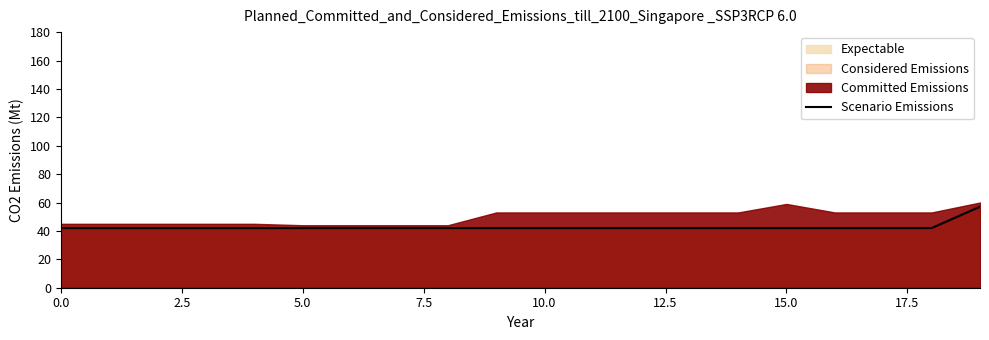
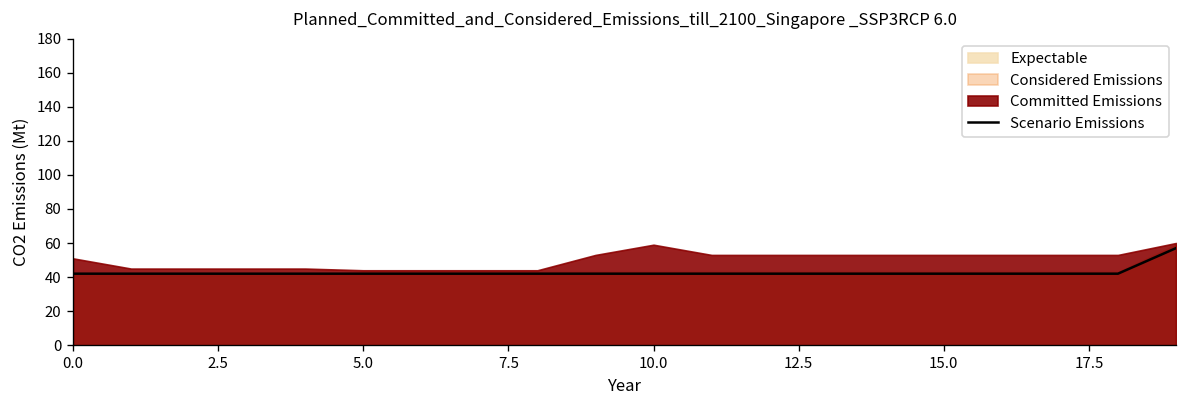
  {
    "Committed Emissions": {
-     "0.0": 45,
-     "10.0": 53,
-     "15.0": 59
+     "0.0": 51,
+     "10.0": 59,
+     "15.0": 53
    }
  }
